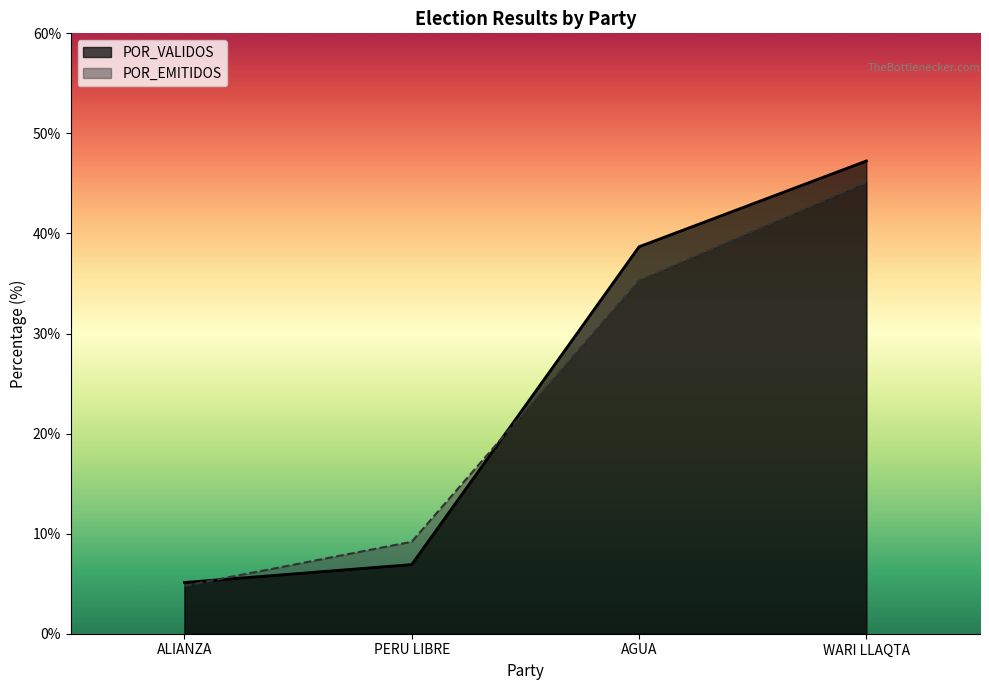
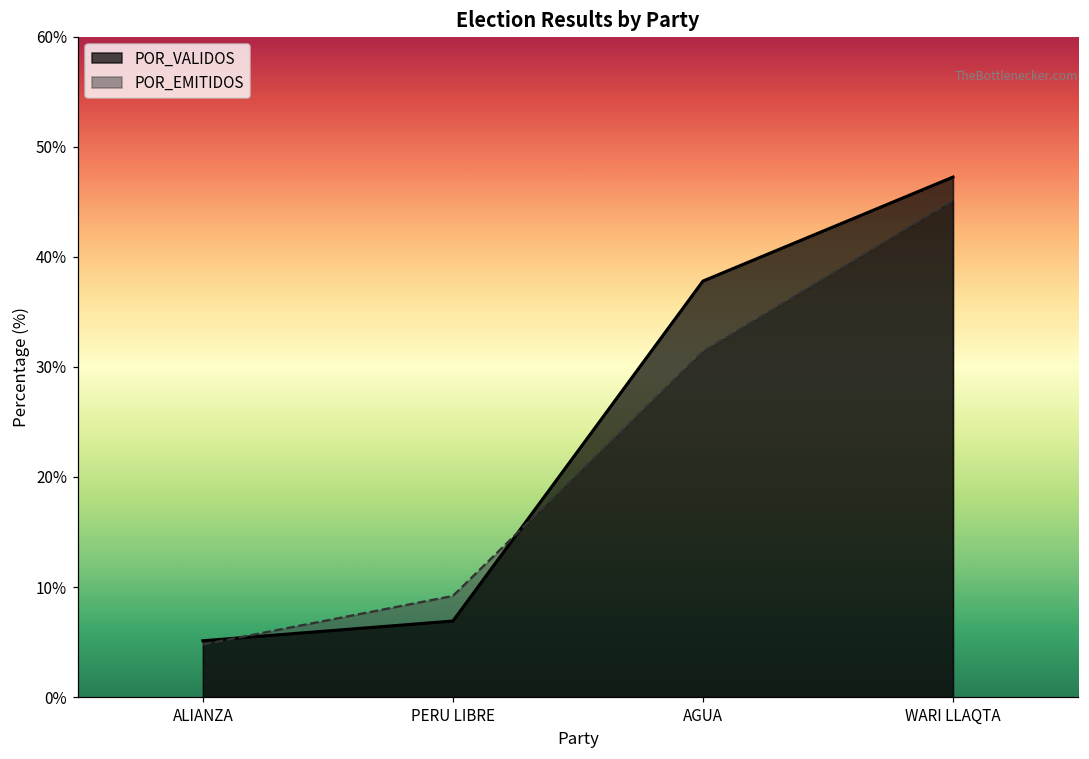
  {
    "POR_VALIDOS": {
      "ALIANZA": "5.1%",
      "PERU LIBRE": "6.9%",
-     "AGUA": "38.7%",
+     "AGUA": "37.8%",
      "WARI LLAQTA": "47.2%"
    },
    "POR_EMITIDOS": {
      "ALIANZA": "4.8%",
      "PERU LIBRE": "9.2%",
-     "AGUA": "35.3%",
+     "AGUA": "31.4%",
      "WARI LLAQTA": "45.1%"
    }
  }
